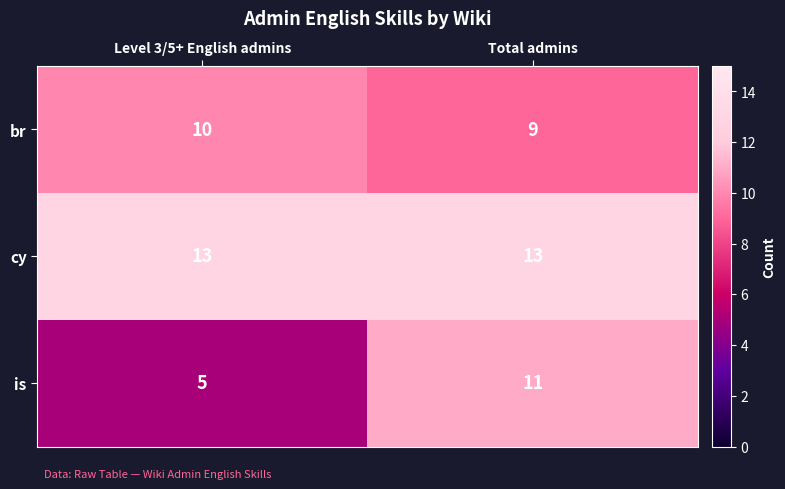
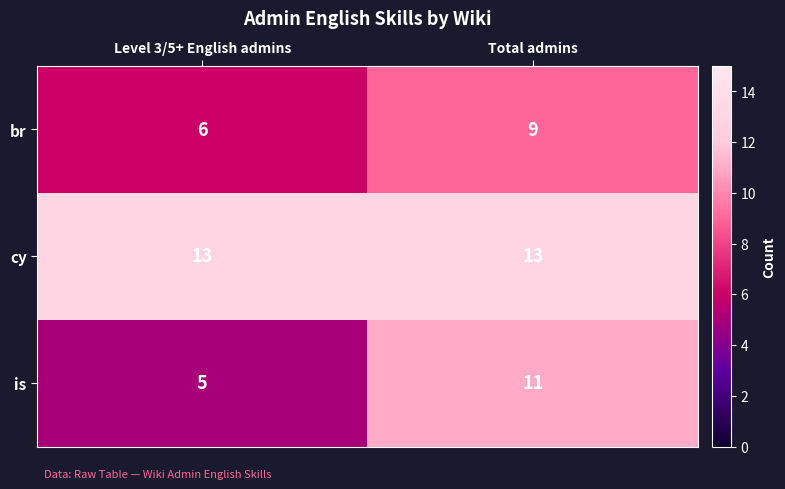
  {
    "br": {
-     "Level 3/5+ English admins": 10,
+     "Level 3/5+ English admins": 6,
      "Total admins": 9
    },
    "is": {
      "Level 3/5+ English admins": 5,
      "Total admins": 11
    }
  }
